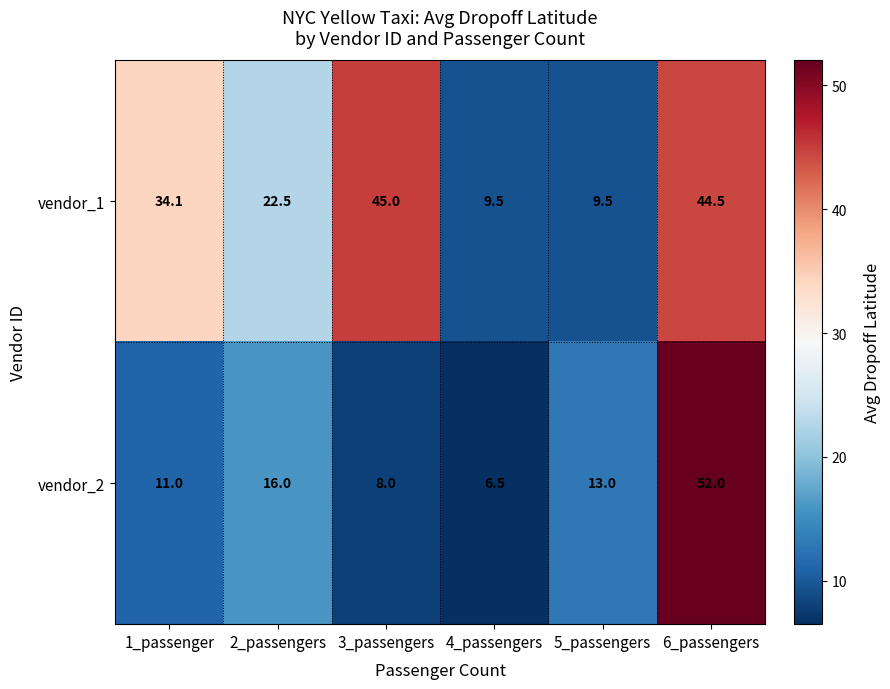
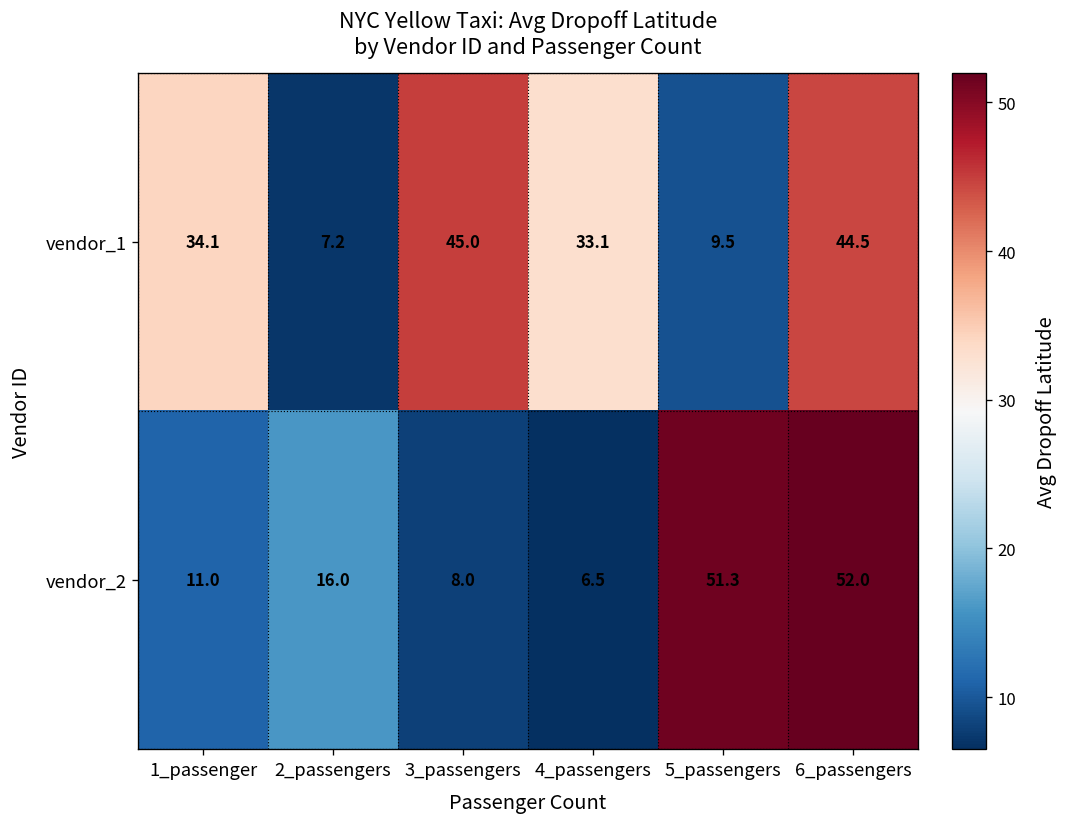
  {
    "vendor_1": {
      "1_passenger": 34.1,
-     "2_passengers": 22.5,
+     "2_passengers": 7.2,
      "3_passengers": 45.0,
-     "4_passengers": 9.5,
+     "4_passengers": 33.1,
      "5_passengers": 9.5,
      "6_passengers": 44.5
    },
    "vendor_2": {
      "1_passenger": 11.0,
      "2_passengers": 16.0,
      "3_passengers": 8.0,
      "4_passengers": 6.5,
-     "5_passengers": 13.0,
+     "5_passengers": 51.3,
      "6_passengers": 52.0
    }
  }
